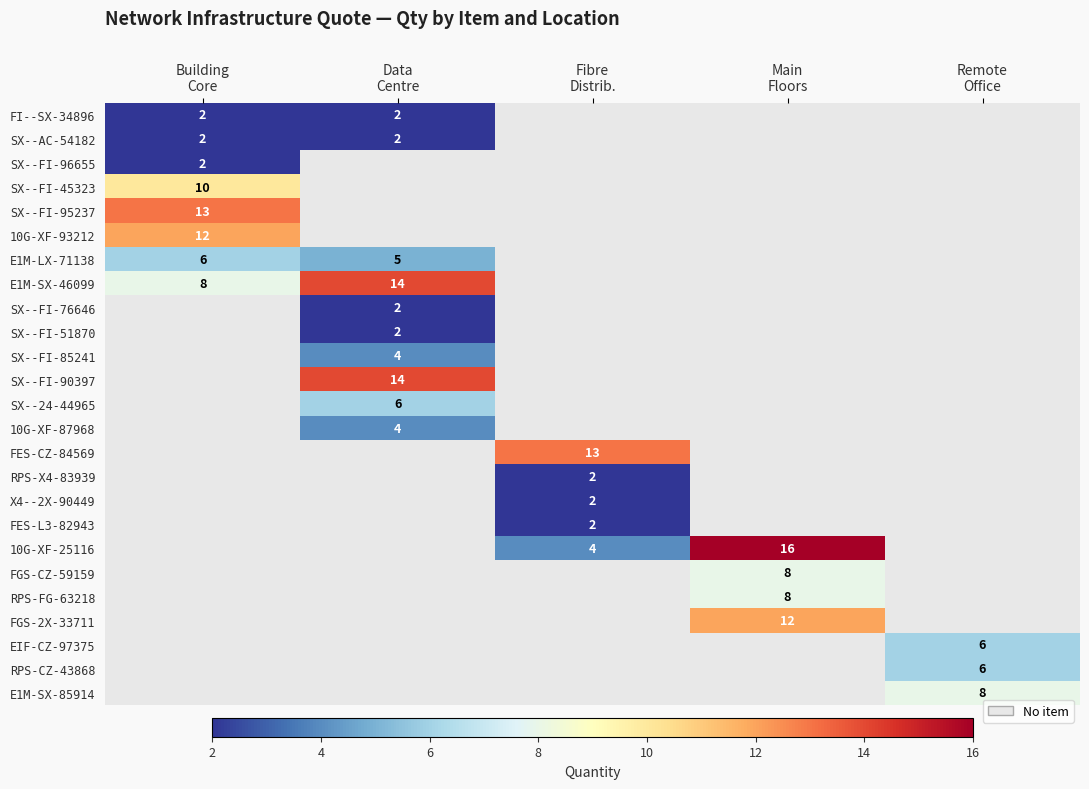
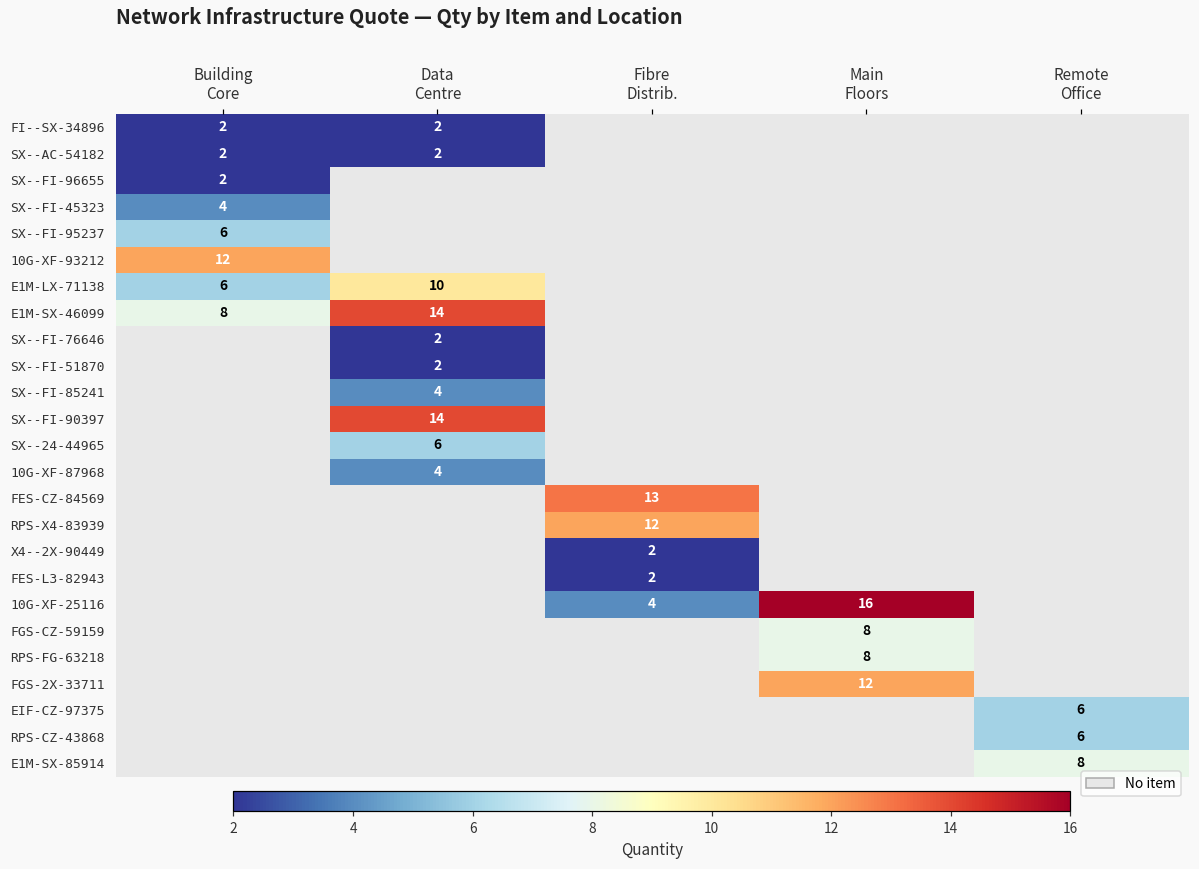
  {
    "FI--SX-34896": {
      "Building Core": 2,
      "Data Centre": 2
    },
    "SX--AC-54182": {
      "Building Core": 2,
      "Data Centre": 2
    },
    "SX--FI-96655": {
      "Building Core": 2
    },
    "SX--FI-45323": {
-     "Building Core": 10
+     "Building Core": 4
    },
    "SX--FI-95237": {
-     "Building Core": 13
+     "Building Core": 6
    },
    "10G-XF-93212": {
      "Building Core": 12
    },
    "E1M-LX-71138": {
      "Building Core": 6,
-     "Data Centre": 5
+     "Data Centre": 10
    },
    "E1M-SX-46099": {
      "Building Core": 8,
      "Data Centre": 14
    },
    "SX--FI-76646": {
      "Data Centre": 2
    },
    "SX--FI-51870": {
      "Data Centre": 2
    },
    "SX--FI-85241": {
      "Data Centre": 4
    },
    "SX--FI-90397": {
      "Data Centre": 14
    },
    "SX--24-44965": {
      "Data Centre": 6
    },
    "10G-XF-87968": {
      "Data Centre": 4
    },
    "FES-CZ-84569": {
      "Fibre Distrib.": 13
    },
    "RPS-X4-83939": {
-     "Fibre Distrib.": 2
+     "Fibre Distrib.": 12
    },
    "X4--2X-90449": {
      "Fibre Distrib.": 2
    },
    "FES-L3-82943": {
      "Fibre Distrib.": 2
    },
    "10G-XF-25116": {
      "Fibre Distrib.": 4,
      "Main Floors": 16
    },
    "FGS-CZ-59159": {
      "Main Floors": 8
    },
    "RPS-FG-63218": {
      "Main Floors": 8
    },
    "FGS-2X-33711": {
      "Main Floors": 12
    },
    "EIF-CZ-97375": {
      "Remote Office": 6
    },
    "RPS-CZ-43868": {
      "Remote Office": 6
    },
    "E1M-SX-85914": {
      "Remote Office": 8
    }
  }
